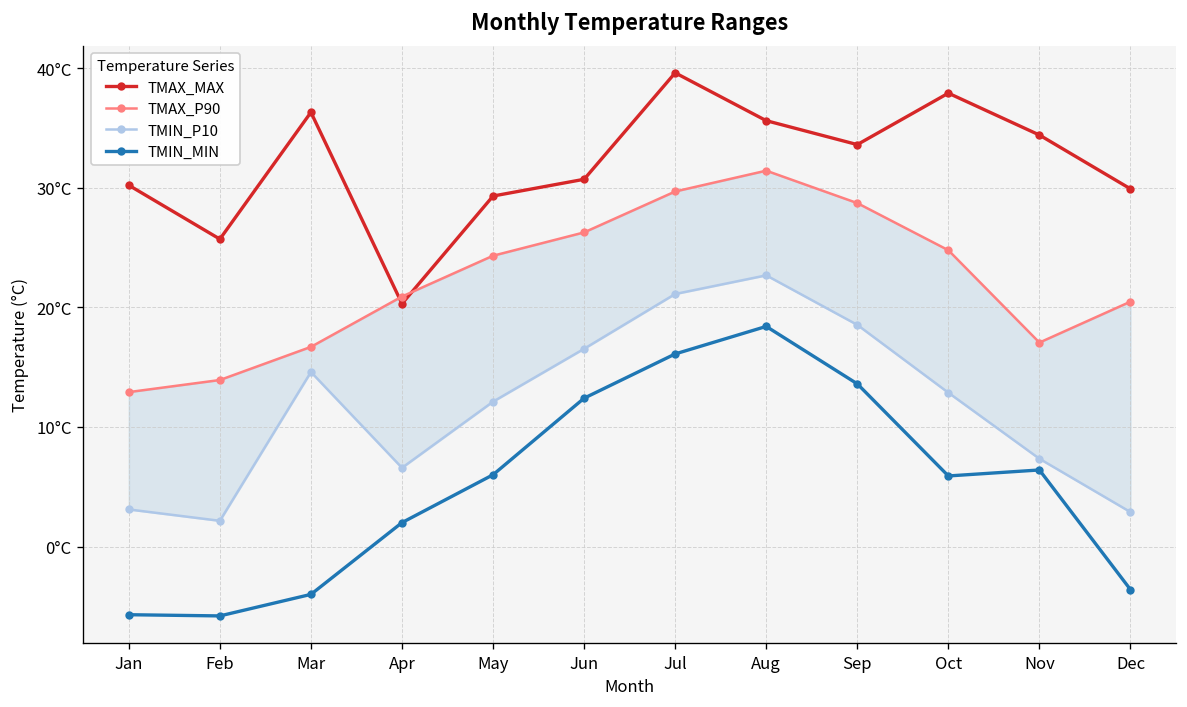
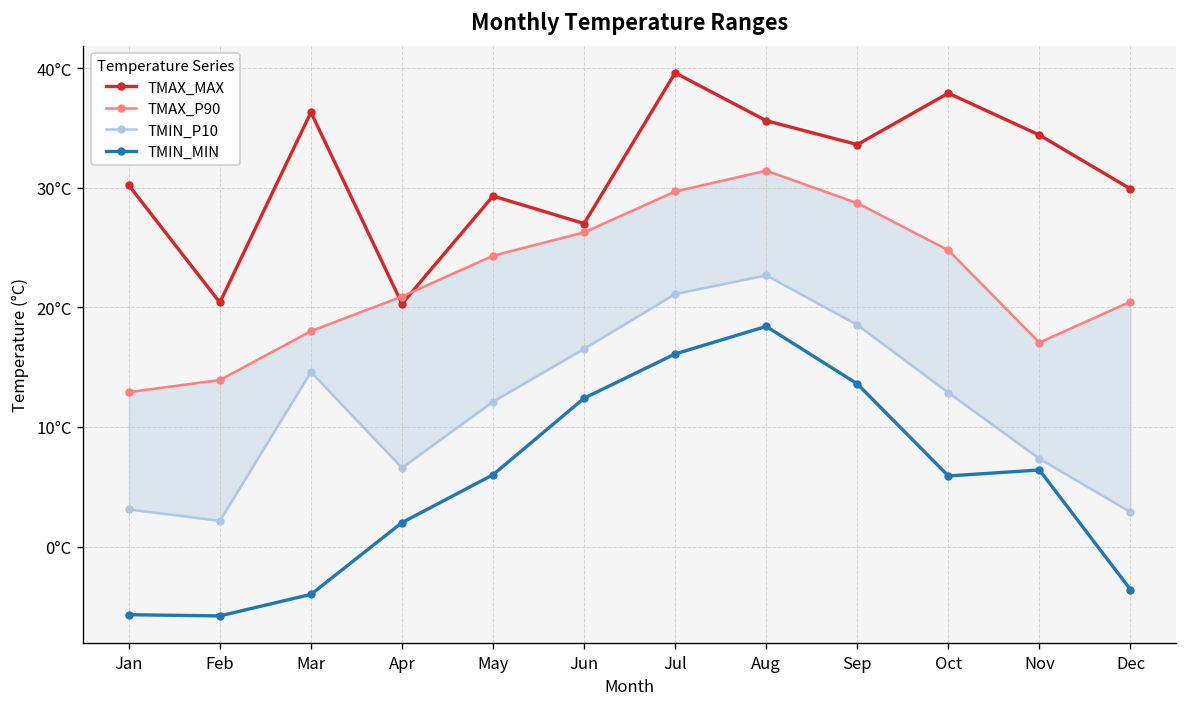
  {
    "TMAX_MAX": {
      "Jan": "30°C",
-     "Feb": "26°C",
+     "Feb": "20°C",
      "Mar": "36°C",
      "Apr": "20°C",
      "May": "29°C",
-     "Jun": "31°C",
+     "Jun": "27°C",
      "Jul": "40°C",
      "Aug": "36°C",
      "Sep": "34°C",
      "Oct": "38°C",
      "Nov": "34°C",
      "Dec": "30°C"
    },
    "TMAX_P90": {
      "Jan": "13°C",
      "Feb": "14°C",
-     "Mar": "17°C",
+     "Mar": "18°C",
      "Apr": "21°C",
      "May": "24°C",
      "Jun": "26°C",
      "Jul": "30°C",
      "Aug": "31°C",
      "Sep": "29°C",
      "Oct": "25°C",
      "Nov": "17°C",
      "Dec": "20°C"
    },
    "TMIN_P10": {
      "Jan": "3°C",
      "Feb": "2°C",
      "Mar": "15°C",
      "Apr": "7°C",
      "May": "12°C",
      "Jun": "17°C",
      "Jul": "21°C",
      "Aug": "23°C",
      "Sep": "19°C",
      "Oct": "13°C",
      "Nov": "7°C",
      "Dec": "3°C"
    },
    "TMIN_MIN": {
      "Jan": "-6°C",
      "Feb": "-6°C",
      "Mar": "-4°C",
      "Apr": "2°C",
      "May": "6°C",
      "Jun": "12°C",
      "Jul": "16°C",
      "Aug": "18°C",
      "Sep": "14°C",
      "Oct": "6°C",
      "Nov": "6°C",
      "Dec": "-4°C"
    }
  }
